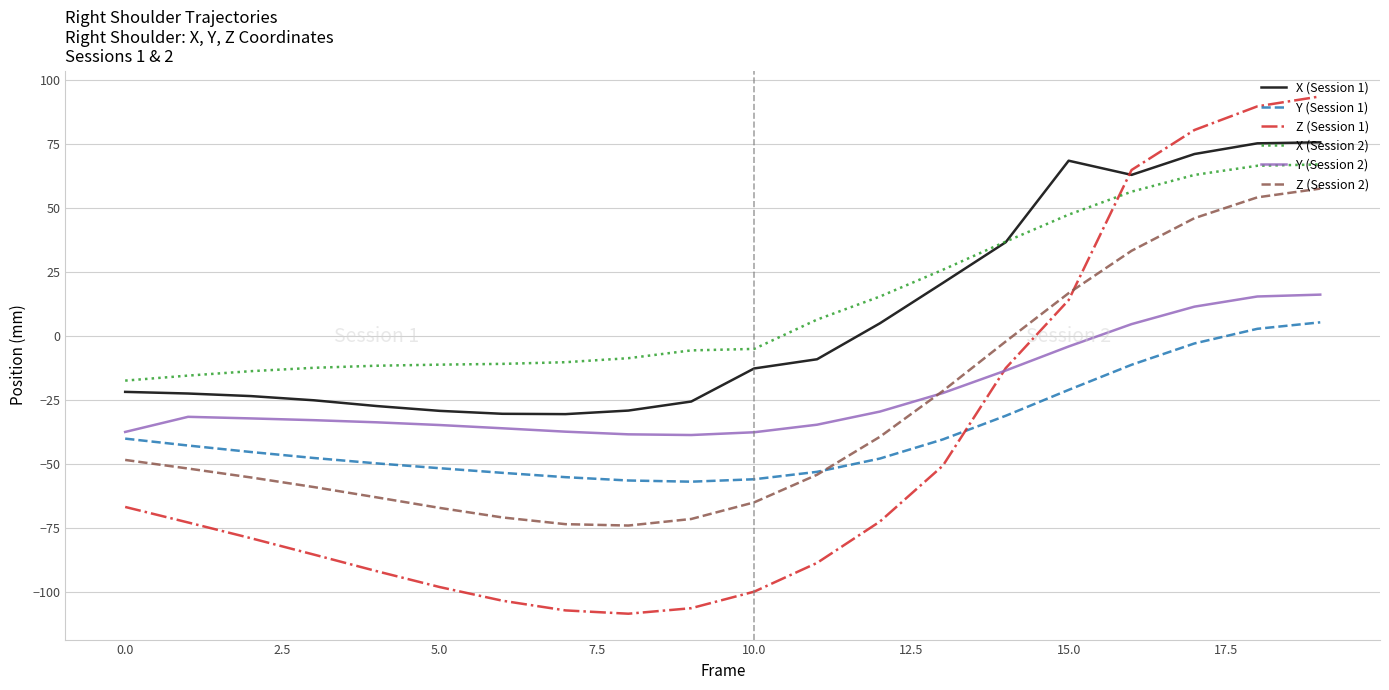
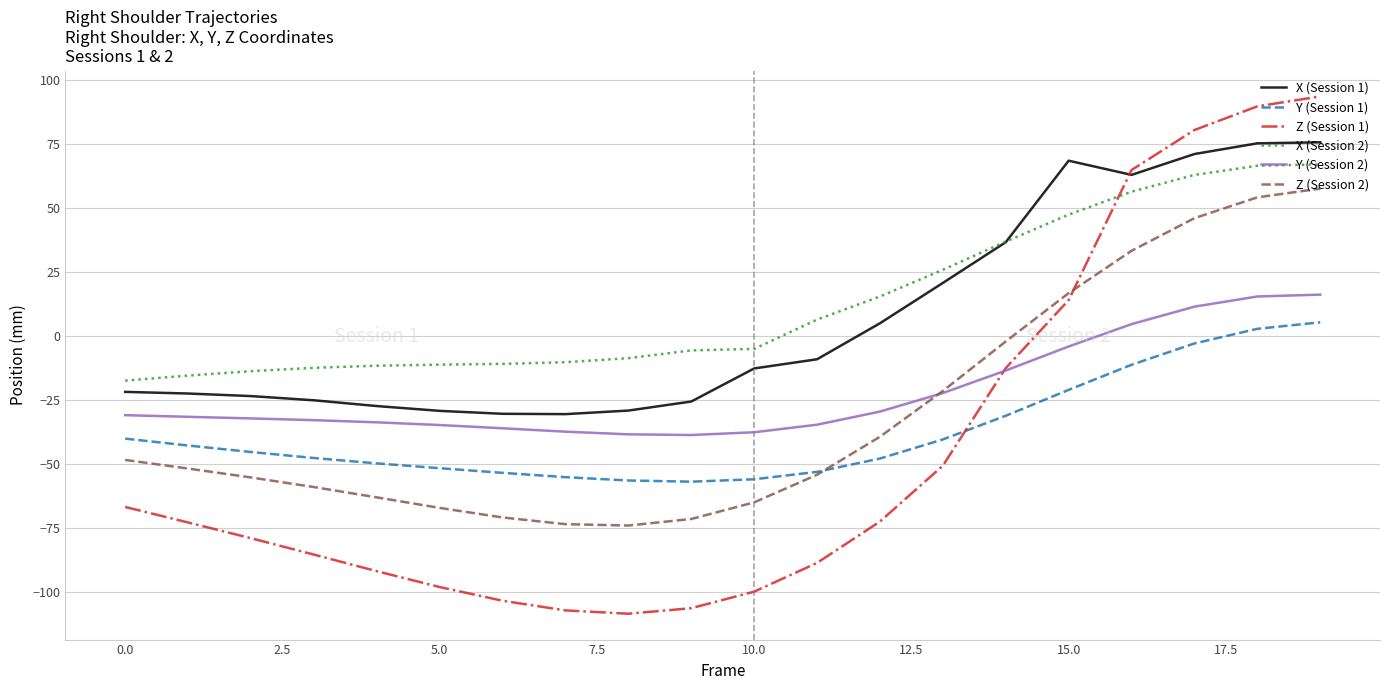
  {
    "X (Session 1)": {
      "0.0": -22,
      "5.0": -29,
      "10.0": -13,
      "15.0": 68
    },
    "Y (Session 1)": {
      "0.0": -40,
      "5.0": -52,
      "10.0": -56,
      "15.0": -21
    },
    "Z (Session 1)": {
      "0.0": -67,
      "5.0": -98,
      "10.0": -100,
      "15.0": 14
    },
    "X (Session 2)": {
      "0.0": -17,
      "5.0": -11,
      "10.0": -5,
      "15.0": 47
    },
    "Y (Session 2)": {
-     "0.0": -37,
+     "0.0": -31,
      "5.0": -35,
      "10.0": -38,
      "15.0": -4
    },
    "Z (Session 2)": {
      "0.0": -48,
      "5.0": -67,
      "10.0": -65,
      "15.0": 17
    }
  }
